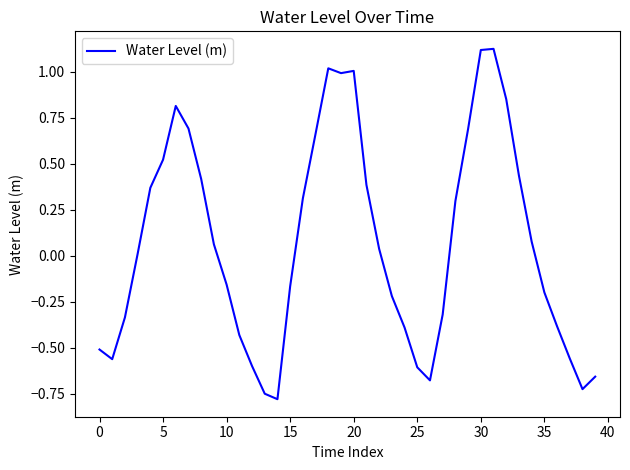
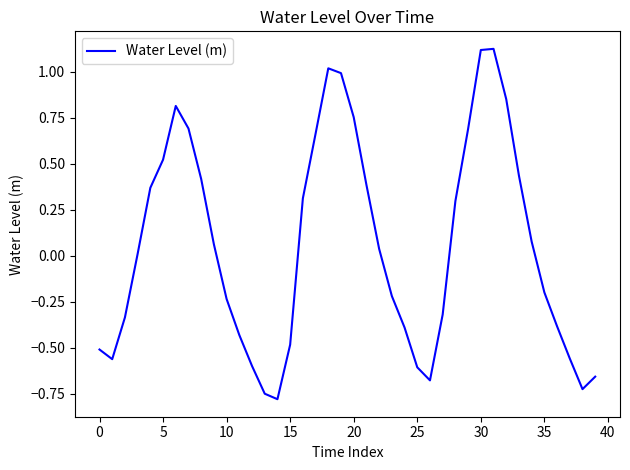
  {
    "0": -0.51,
    "5": 0.52,
-   "10": -0.16,
-   "15": -0.17,
-   "20": 1.00,
+   "10": -0.23,
+   "15": -0.48,
+   "20": 0.75,
    "25": -0.61,
    "30": 1.12,
    "35": -0.20
  }
